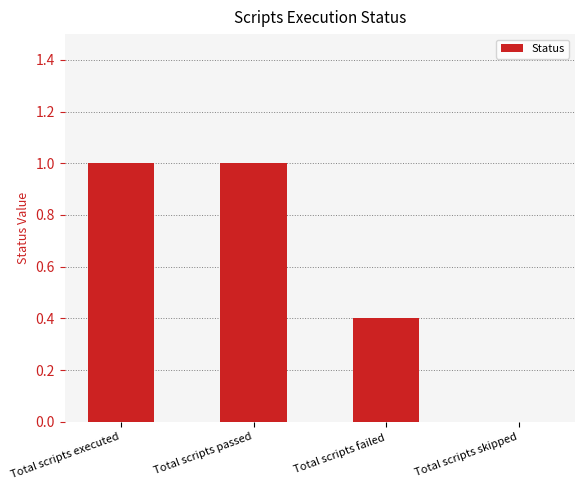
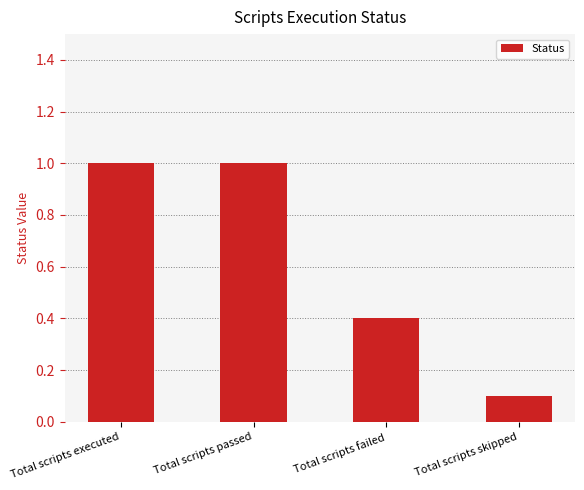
  {
    "Total scripts executed": 1.0,
    "Total scripts passed": 1.0,
    "Total scripts failed": 0.4,
-   "Total scripts skipped": 0.0
+   "Total scripts skipped": 0.1
  }
